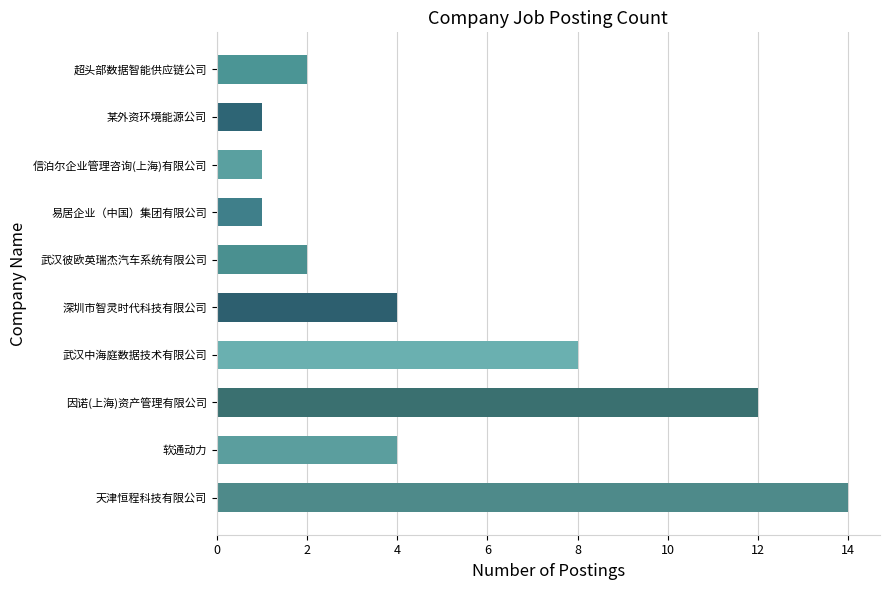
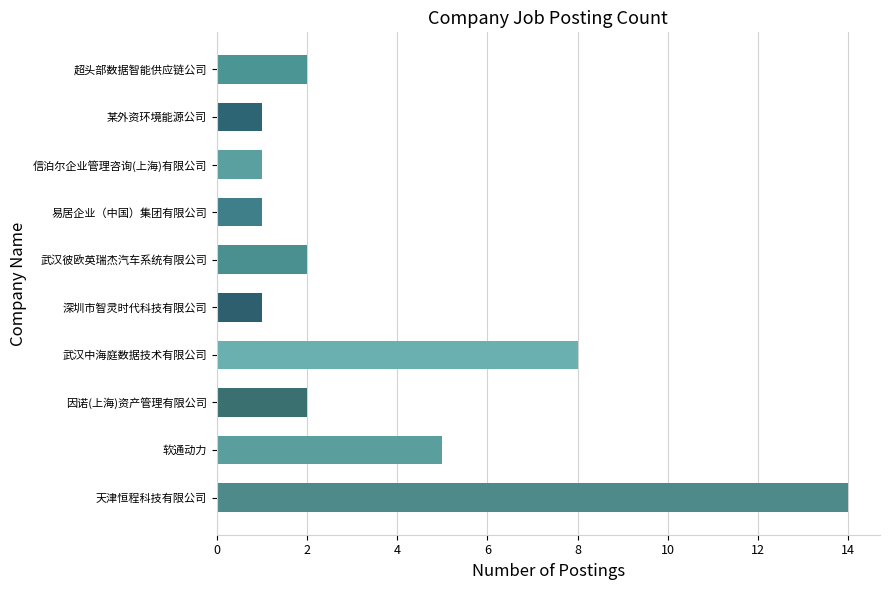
  {
    "超头部数据智能供应链公司": 2,
    "某外资环境能源公司": 1,
    "信泊尔企业管理咨询(上海)有限公司": 1,
    "易居企业（中国）集团有限公司": 1,
    "武汉彼欧英瑞杰汽车系统有限公司": 2,
-   "深圳市智灵时代科技有限公司": 4,
+   "深圳市智灵时代科技有限公司": 1,
    "武汉中海庭数据技术有限公司": 8,
-   "因诺(上海)资产管理有限公司": 12,
-   "软通动力": 4,
+   "因诺(上海)资产管理有限公司": 2,
+   "软通动力": 5,
    "天津恒程科技有限公司": 14
  }
